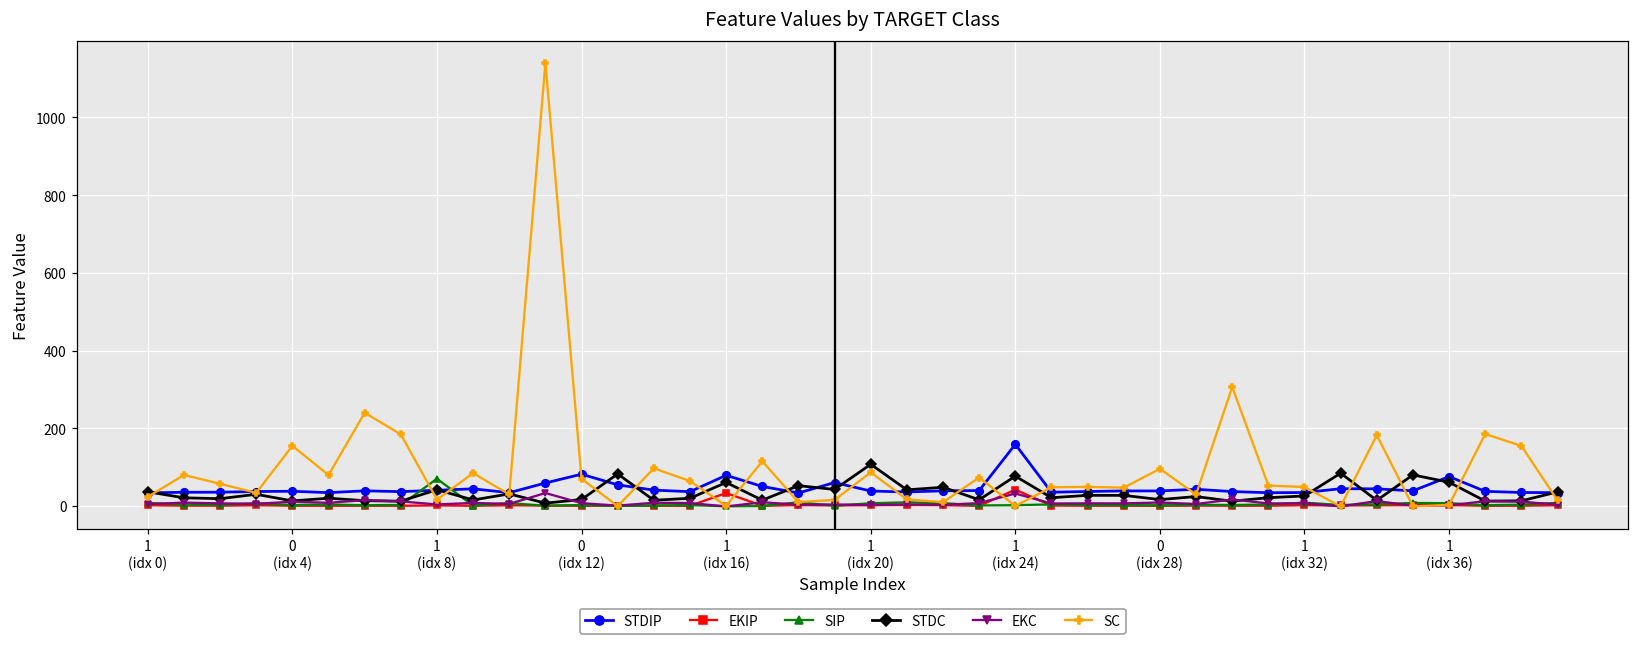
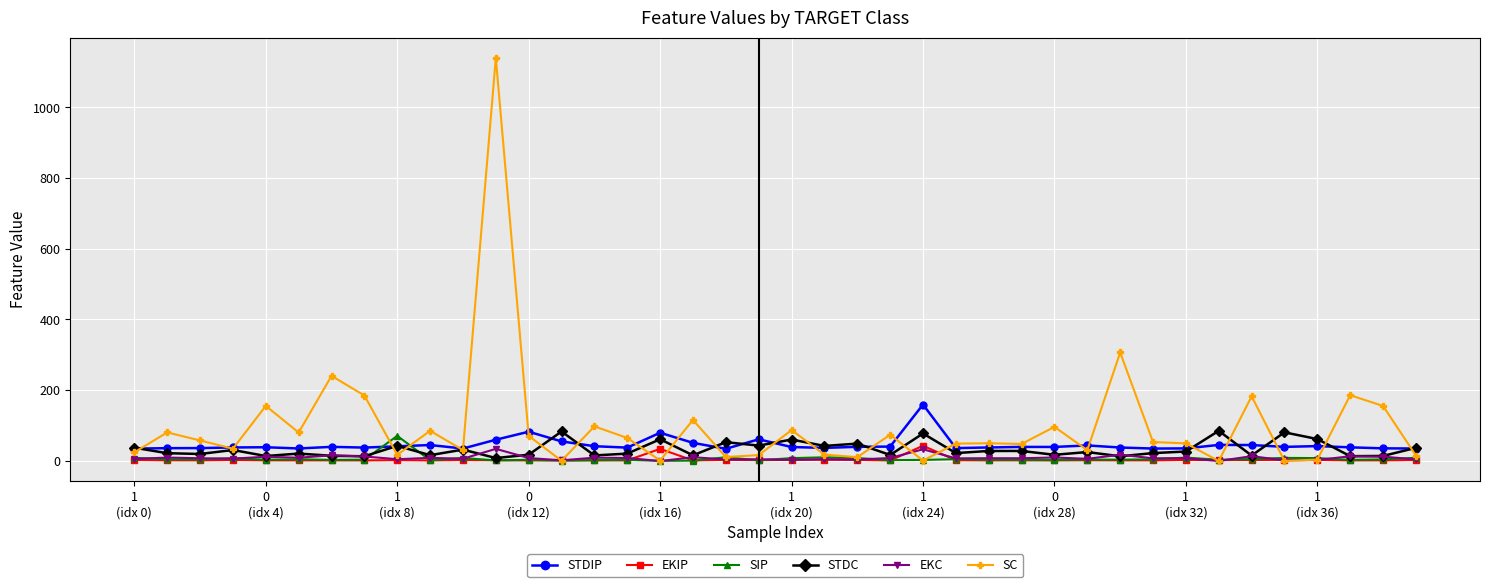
  {
    "STDIP": {
      "0 (idx 4)": 40,
      "0 (idx 12)": 80,
      "1 (idx 16)": 80,
      "1 (idx 20)": 40,
      "1 (idx 24)": 160,
      "0 (idx 28)": 40,
      "1 (idx 32)": 30,
-     "1 (idx 36)": 80
+     "1 (idx 36)": 40
    },
    "EKIP": {
      "1 (idx 16)": 30,
      "1 (idx 24)": 40
    },
    "SIP": {
      "1 (idx 8)": 70
    },
    "STDC": {
      "0 (idx 12)": 20,
      "1 (idx 16)": 60,
-     "1 (idx 20)": 110,
+     "1 (idx 20)": 60,
      "1 (idx 24)": 80,
      "0 (idx 28)": 20,
      "1 (idx 32)": 30,
      "1 (idx 36)": 60
    },
    "EKC": {
      "1 (idx 24)": 30,
      "0 (idx 28)": 10
    },
    "SC": {
      "1 (idx 0)": 20,
      "0 (idx 4)": 160,
      "1 (idx 8)": 20,
      "0 (idx 12)": 70,
      "1 (idx 20)": 90,
      "0 (idx 28)": 100,
      "1 (idx 32)": 50
    }
  }
